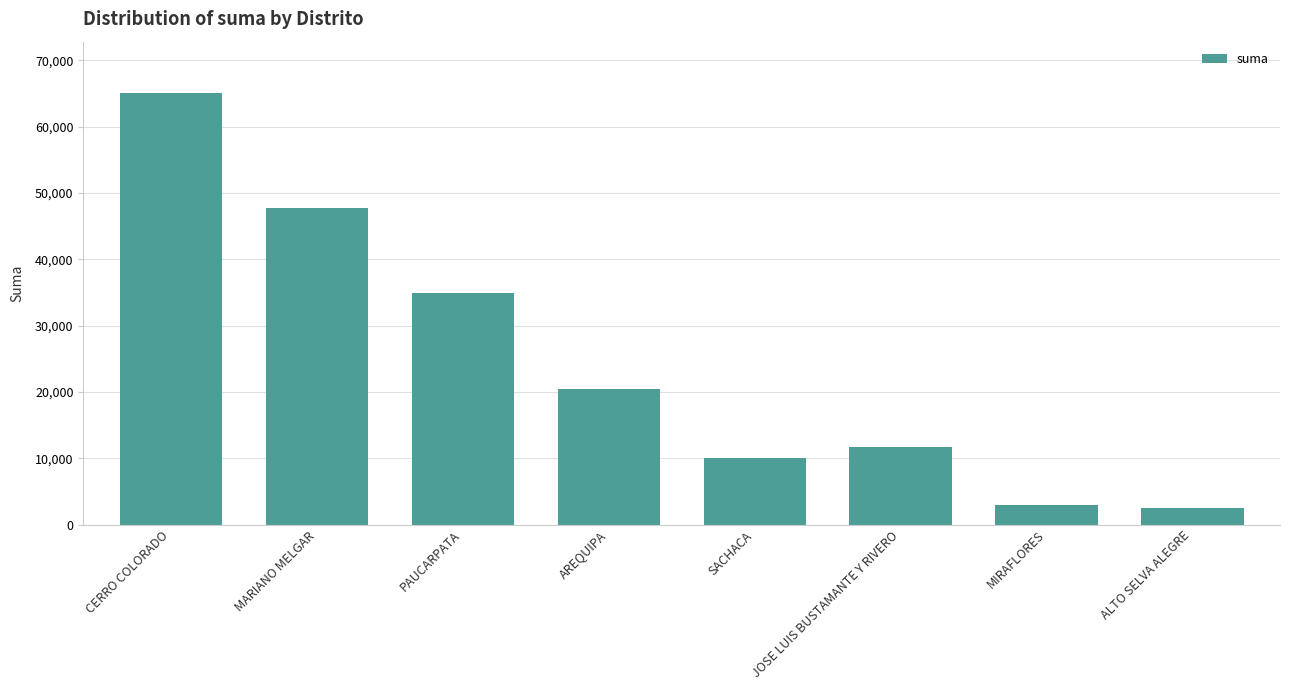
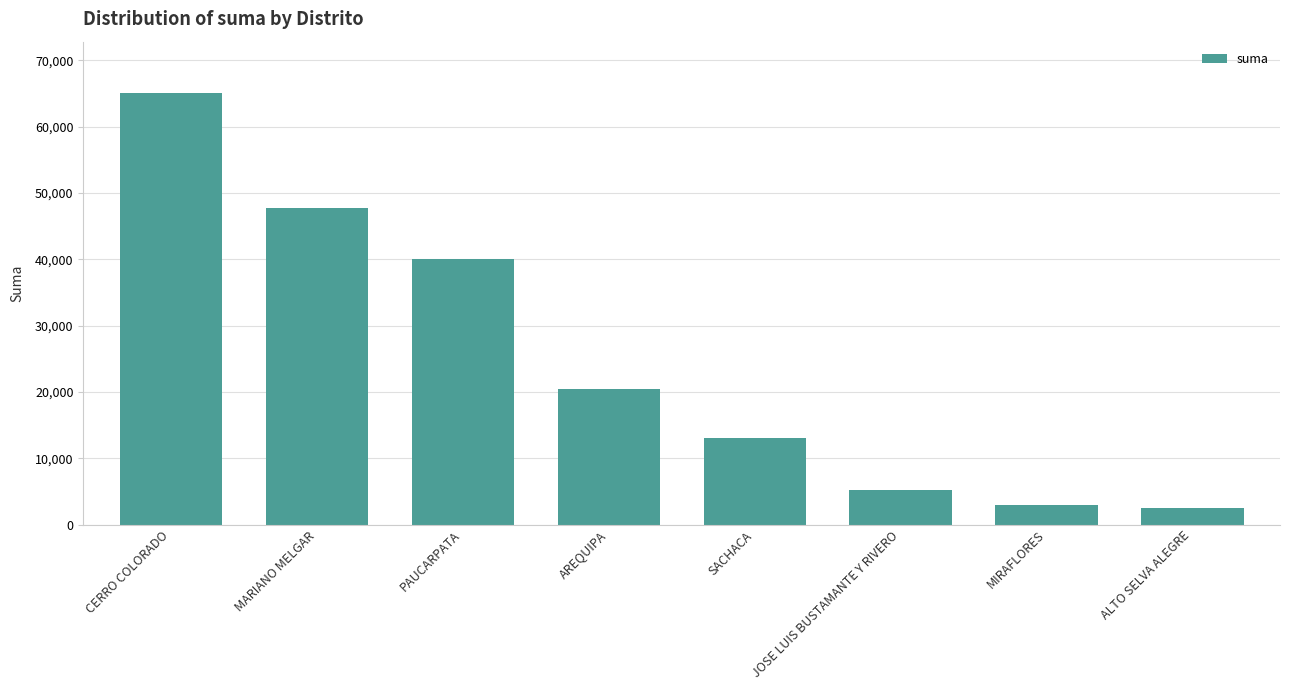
  {
    "CERRO COLORADO": "65,000",
    "MARIANO MELGAR": "48,000",
-   "PAUCARPATA": "35,000",
+   "PAUCARPATA": "40,000",
    "AREQUIPA": "20,000",
-   "SACHACA": "10,000",
-   "JOSE LUIS BUSTAMANTE Y RIVERO": "12,000",
+   "SACHACA": "13,000",
+   "JOSE LUIS BUSTAMANTE Y RIVERO": "5,000",
    "MIRAFLORES": "3,000",
    "ALTO SELVA ALEGRE": "3,000"
  }
